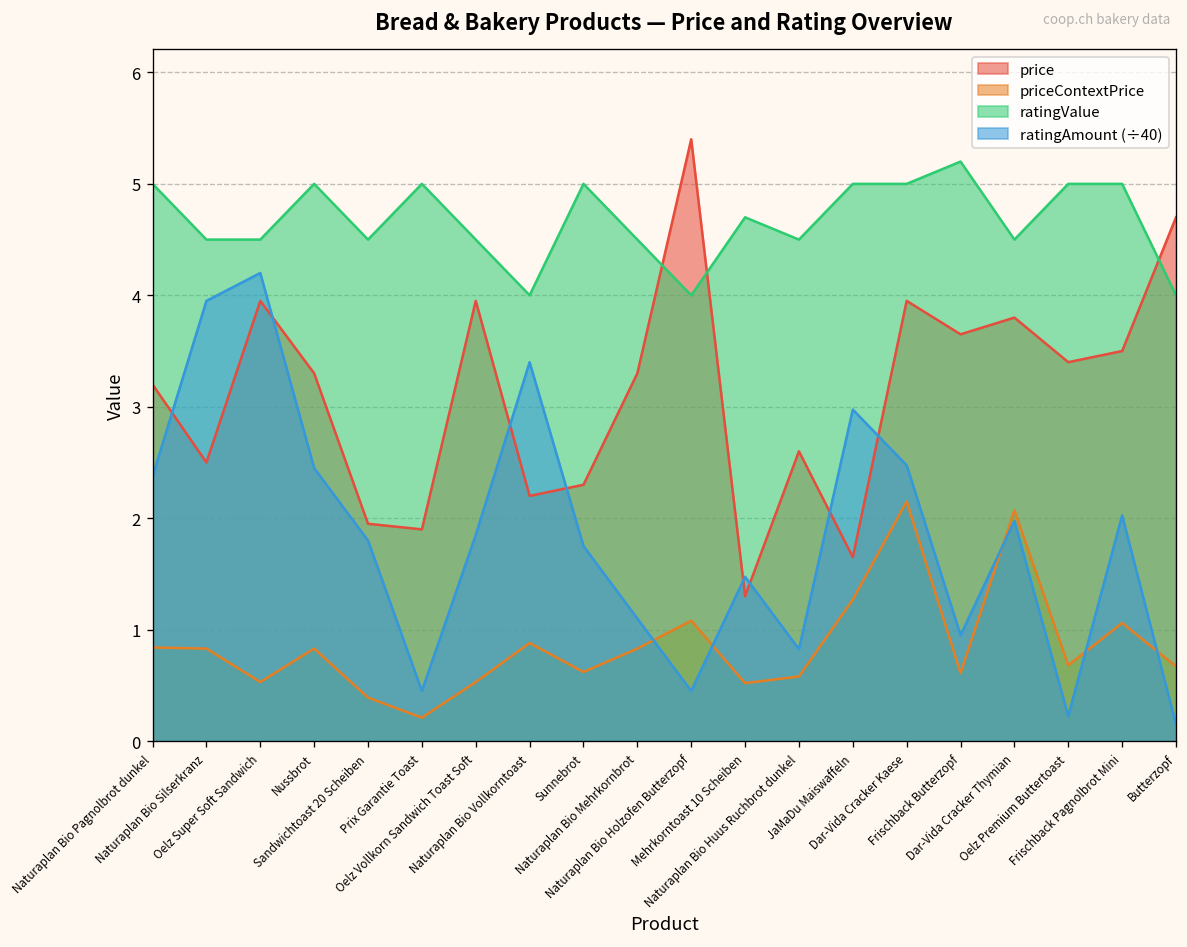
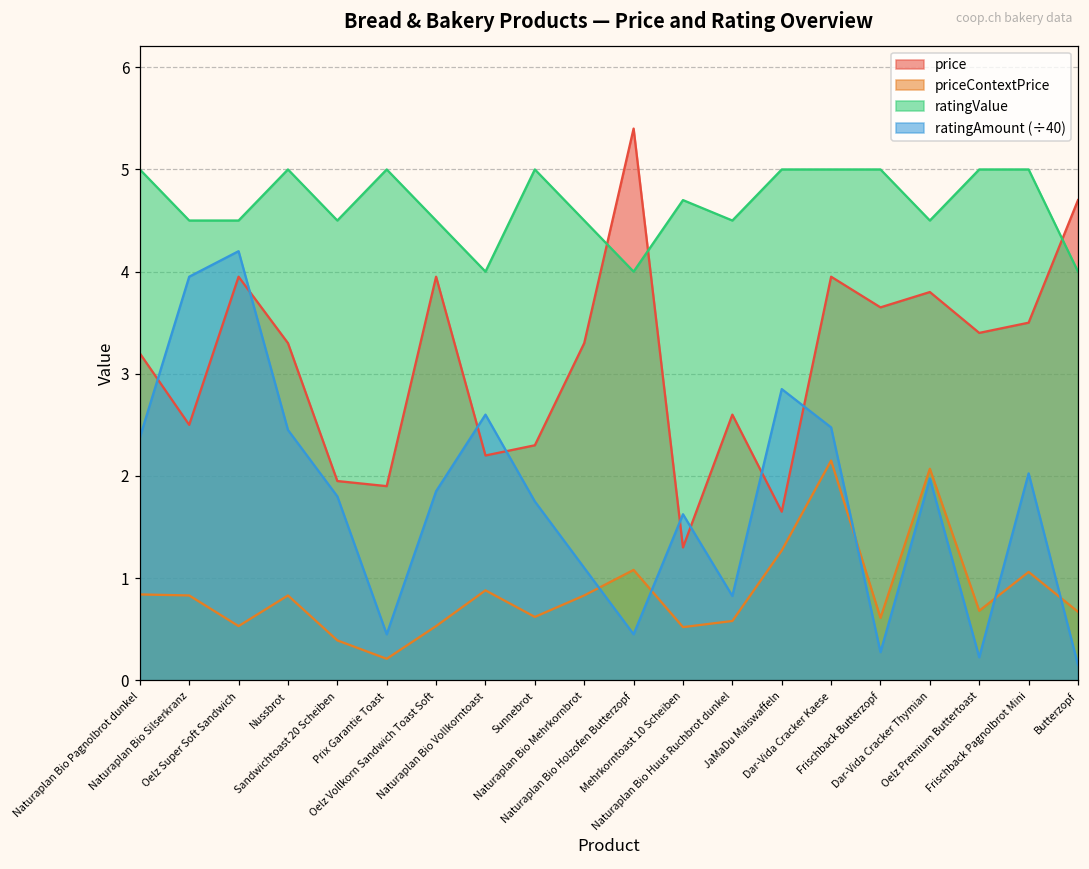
  {
    "ratingValue": {
      "Naturaplan Bio Pagnolbrot dunkel": 5.0,
      "Naturaplan Bio Silserkranz": 4.5,
      "Oelz Super Soft Sandwich": 4.5,
      "Nussbrot": 5.0,
      "Sandwichtoast 20 Scheiben": 4.5,
      "Prix Garantie Toast": 5.0,
      "Oelz Vollkorn Sandwich Toast Soft": 4.5,
      "Naturaplan Bio Vollkorntoast": 4.0,
      "Sunnebrot": 5.0,
      "Naturaplan Bio Mehrkornbrot": 4.5,
      "Naturaplan Bio Holzofen Butterzopf": 4.0,
      "Mehrkorntoast 10 Scheiben": 4.7,
      "Naturaplan Bio Huus Ruchbrot dunkel": 4.5,
      "JaMaDu Maiswaffeln": 5.0,
      "Dar-Vida Cracker Kaese": 5.0,
-     "Frischback Butterzopf": 5.2,
+     "Frischback Butterzopf": 5.0,
      "Dar-Vida Cracker Thymian": 4.5,
      "Oelz Premium Buttertoast": 5.0,
      "Frischback Pagnolbrot Mini": 5.0,
      "Butterzopf": 4.0
    },
    "ratingAmount (÷40)": {
      "Naturaplan Bio Pagnolbrot dunkel": 2.4,
      "Naturaplan Bio Silserkranz": 4.0,
      "Oelz Super Soft Sandwich": 4.2,
      "Nussbrot": 2.5,
      "Sandwichtoast 20 Scheiben": 1.8,
      "Prix Garantie Toast": 0.5,
      "Oelz Vollkorn Sandwich Toast Soft": 1.9,
-     "Naturaplan Bio Vollkorntoast": 3.4,
+     "Naturaplan Bio Vollkorntoast": 2.6,
      "Sunnebrot": 1.8,
      "Naturaplan Bio Mehrkornbrot": 1.1,
      "Naturaplan Bio Holzofen Butterzopf": 0.5,
-     "Mehrkorntoast 10 Scheiben": 1.5,
+     "Mehrkorntoast 10 Scheiben": 1.6,
      "Naturaplan Bio Huus Ruchbrot dunkel": 0.8,
-     "JaMaDu Maiswaffeln": 3.0,
+     "JaMaDu Maiswaffeln": 2.9,
      "Dar-Vida Cracker Kaese": 2.5,
-     "Frischback Butterzopf": 1.0,
+     "Frischback Butterzopf": 0.3,
      "Dar-Vida Cracker Thymian": 2.0,
      "Oelz Premium Buttertoast": 0.2,
      "Frischback Pagnolbrot Mini": 2.0,
      "Butterzopf": 0.2
    }
  }
